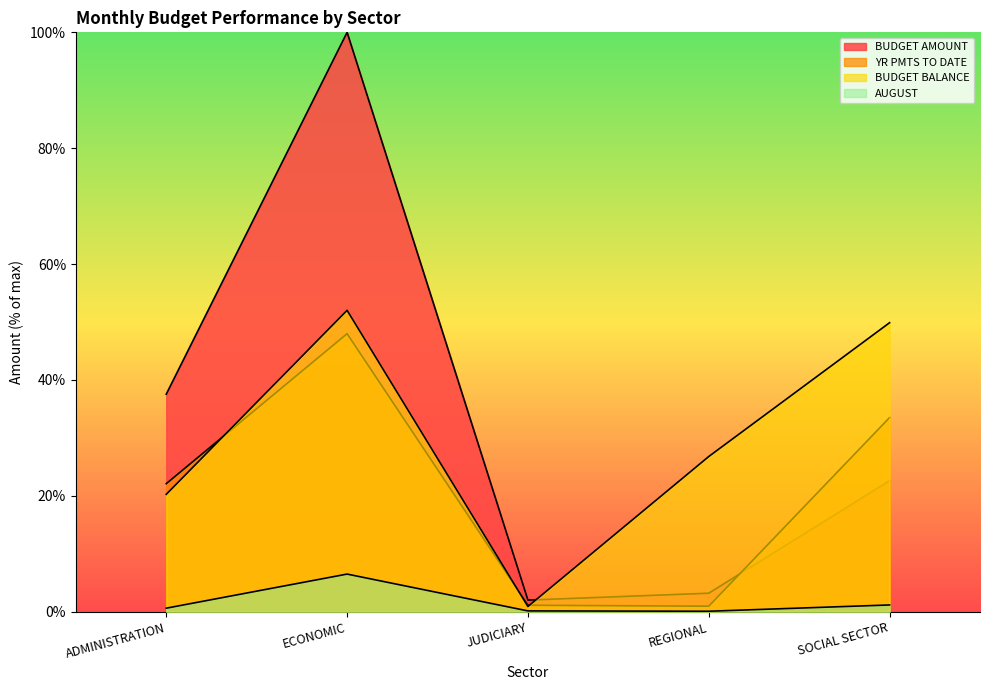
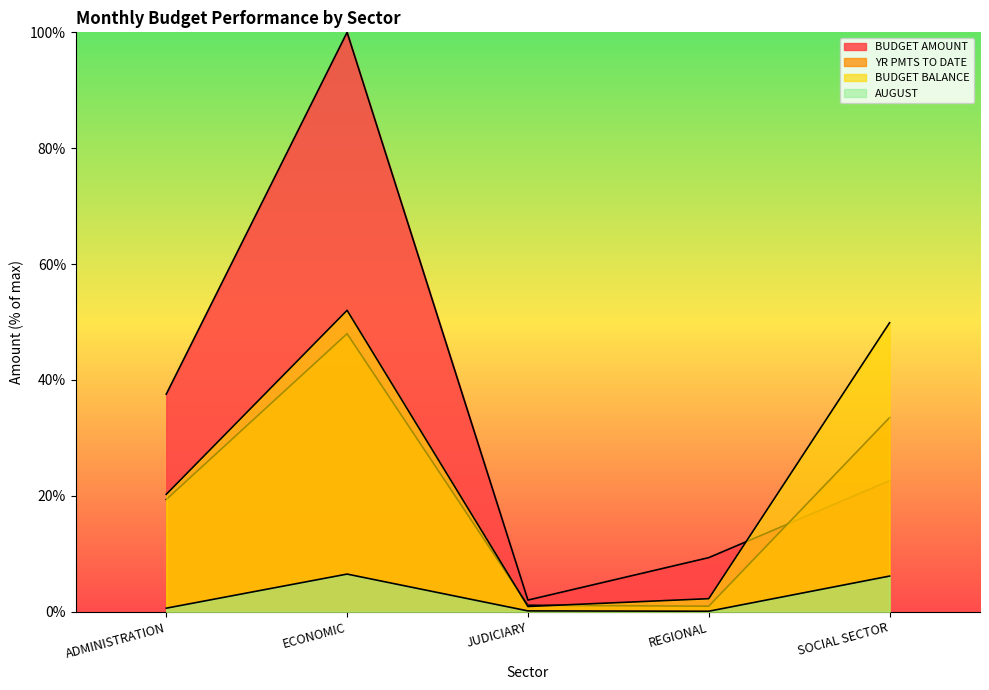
  {
    "BUDGET AMOUNT": {
      "ADMINISTRATION": "38%",
      "ECONOMIC": "100%",
      "JUDICIARY": "2%",
-     "REGIONAL": "3%",
+     "REGIONAL": "9%",
      "SOCIAL SECTOR": "23%"
    },
    "YR PMTS TO DATE": {
-     "ADMINISTRATION": "22%",
+     "ADMINISTRATION": "19%",
      "ECONOMIC": "48%",
      "REGIONAL": "1%",
      "SOCIAL SECTOR": "34%"
    },
    "BUDGET BALANCE": {
      "ADMINISTRATION": "20%",
      "ECONOMIC": "52%",
-     "REGIONAL": "27%",
+     "REGIONAL": "2%",
      "SOCIAL SECTOR": "50%"
    },
    "AUGUST": {
      "ADMINISTRATION": "1%",
      "ECONOMIC": "6%",
      "JUDICIARY": "0%",
      "REGIONAL": "0%",
-     "SOCIAL SECTOR": "1%"
+     "SOCIAL SECTOR": "6%"
    }
  }
